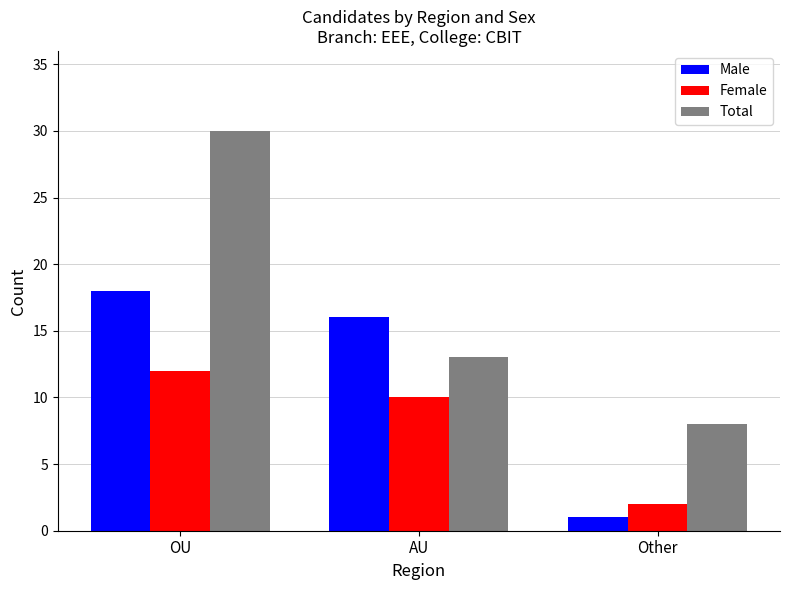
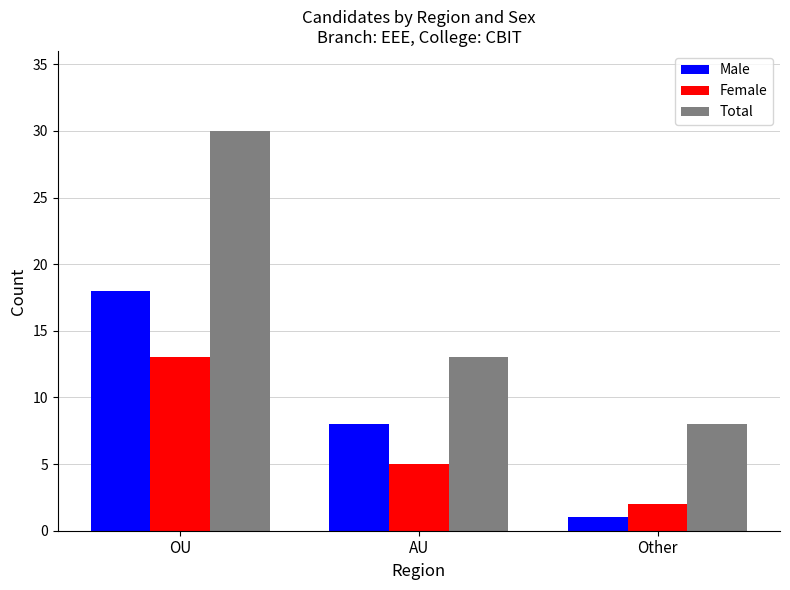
  {
    "Male": {
      "OU": 18,
-     "AU": 16,
+     "AU": 8,
      "Other": 1
    },
    "Female": {
-     "OU": 12,
-     "AU": 10,
+     "OU": 13,
+     "AU": 5,
      "Other": 2
    },
    "Total": {
      "OU": 30,
      "AU": 13,
      "Other": 8
    }
  }
